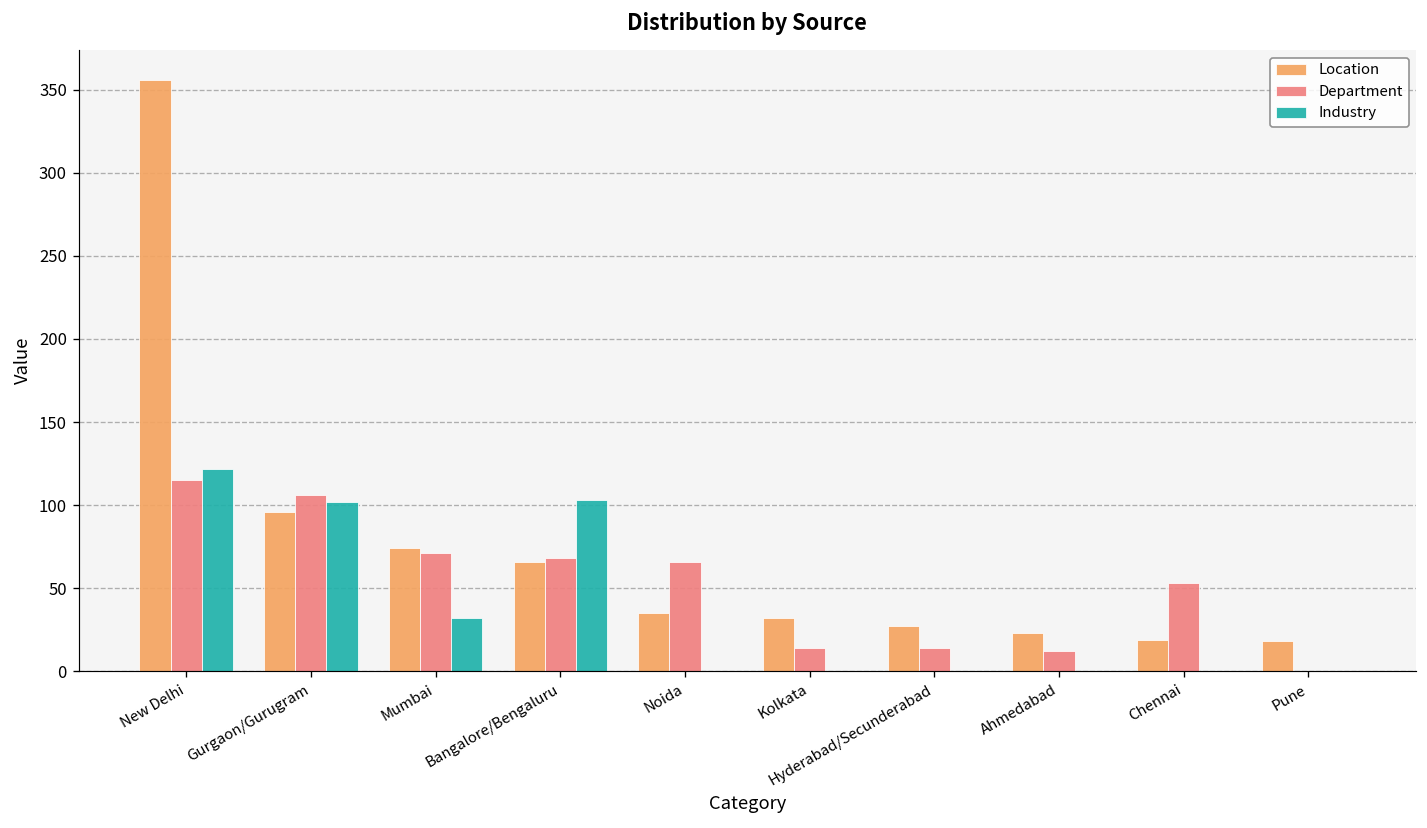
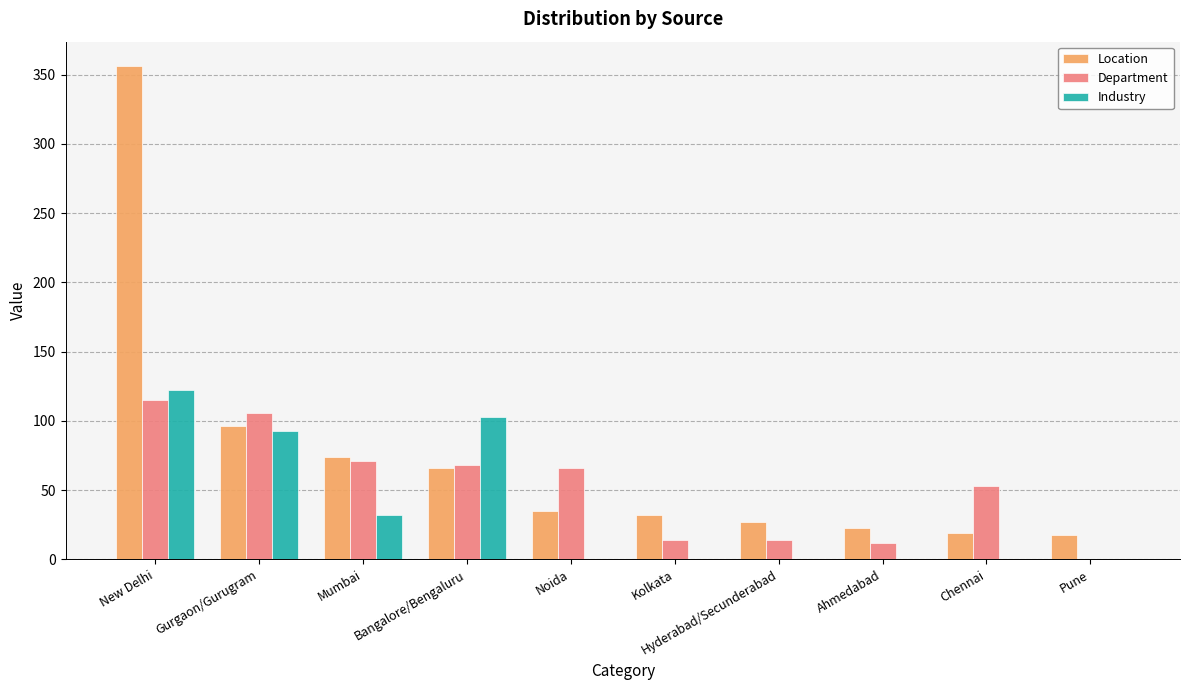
  {
    "Industry": {
      "New Delhi": 122,
-     "Gurgaon/Gurugram": 102,
+     "Gurgaon/Gurugram": 93,
      "Mumbai": 32,
      "Bangalore/Bengaluru": 103,
      "Noida": 0,
      "Kolkata": 0,
      "Hyderabad/Secunderabad": 0,
      "Ahmedabad": 0,
      "Chennai": 0,
      "Pune": 0
    }
  }
